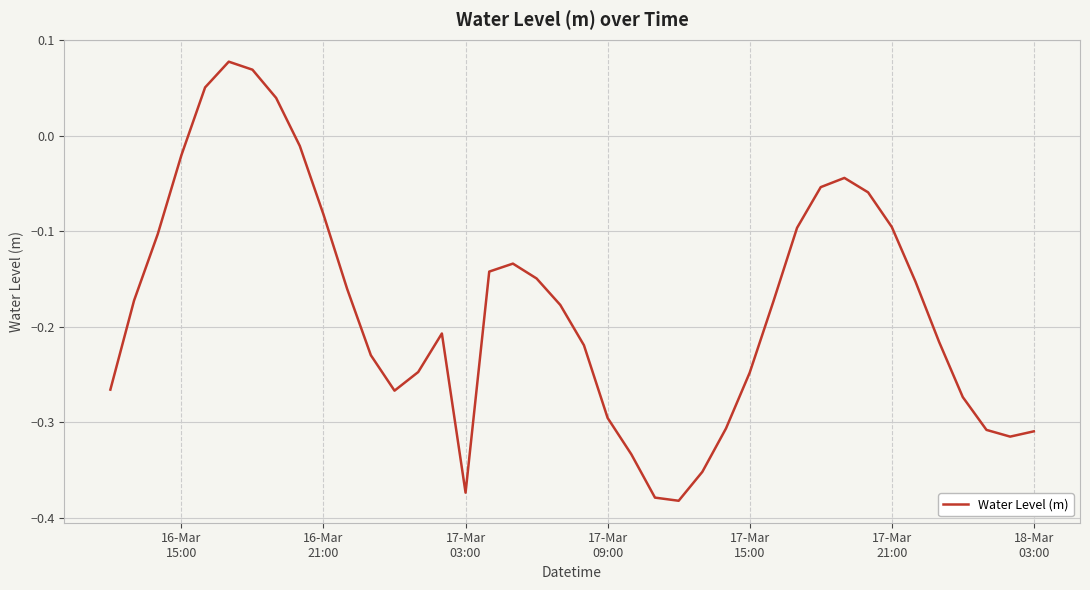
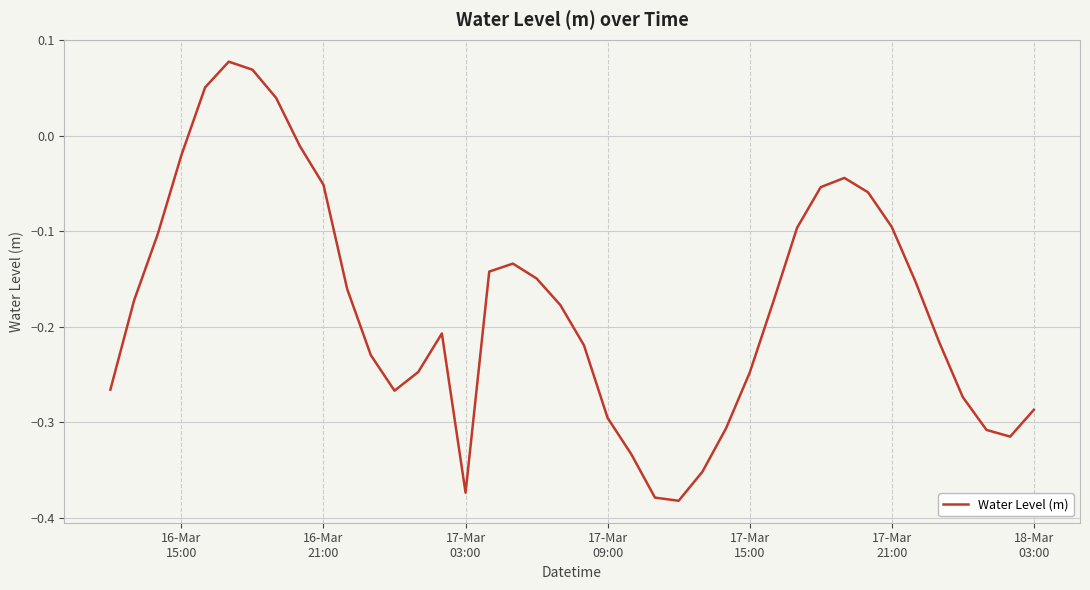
  {
    "16-Mar 15:00": -0.02,
-   "16-Mar 21:00": -0.08,
+   "16-Mar 21:00": -0.05,
    "17-Mar 03:00": -0.37,
    "17-Mar 09:00": -0.30,
    "17-Mar 15:00": -0.25,
    "17-Mar 21:00": -0.10,
-   "18-Mar 03:00": -0.31
+   "18-Mar 03:00": -0.29
  }
